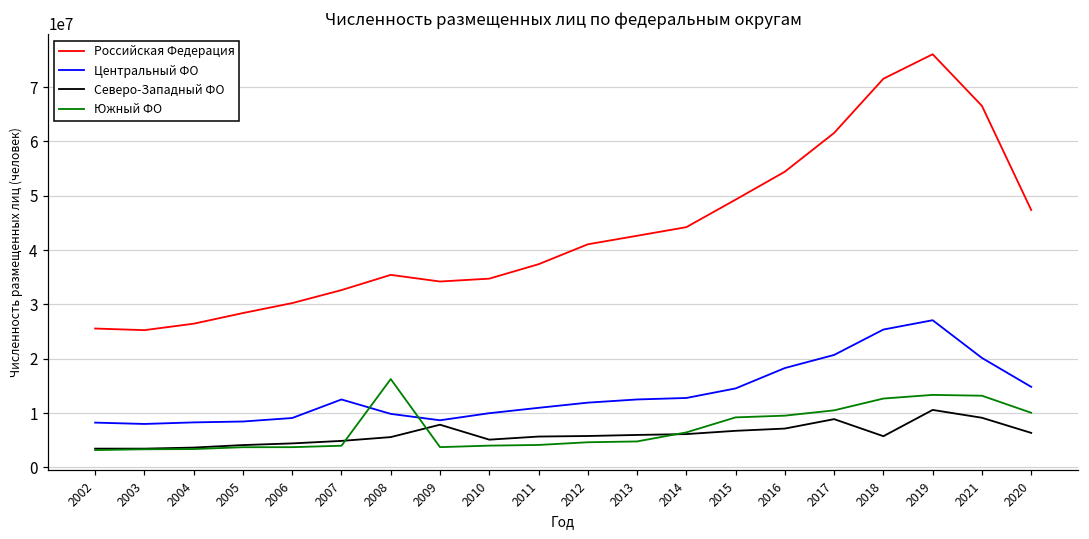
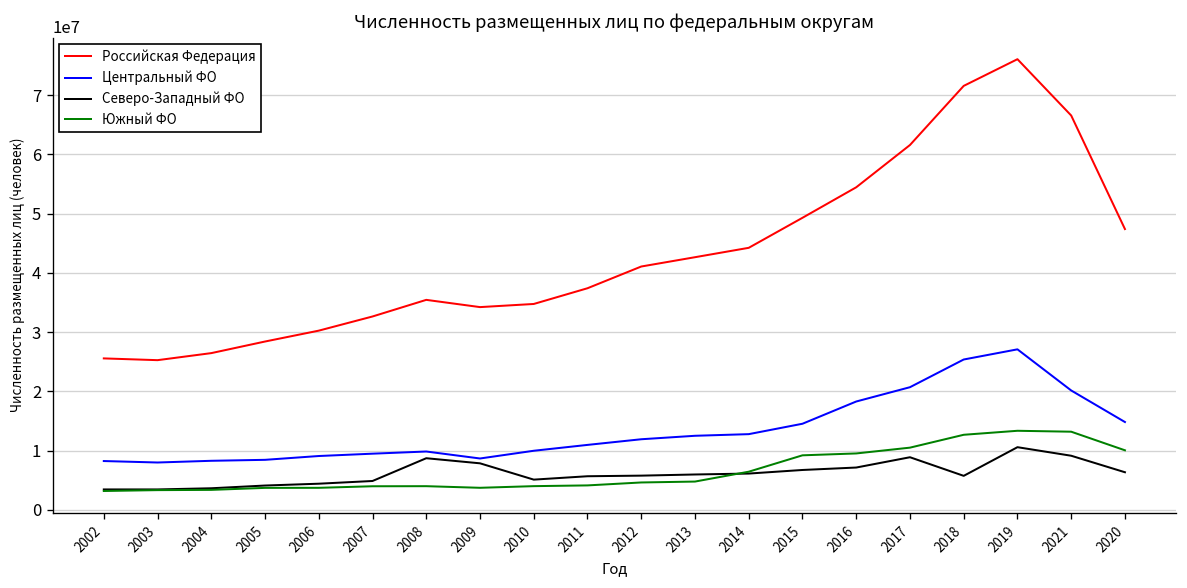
  {
    "Российская Федерация": {
      "2002": 26000000,
      "2003": 25000000,
      "2004": 26000000,
      "2005": 28000000,
      "2006": 30000000,
      "2007": 33000000,
      "2008": 35000000,
      "2009": 34000000,
      "2010": 35000000,
      "2011": 37000000,
      "2012": 41000000,
      "2013": 43000000,
      "2014": 44000000,
      "2015": 49000000,
      "2016": 54000000,
      "2017": 62000000,
      "2018": 72000000,
      "2019": 76000000,
      "2021": 67000000,
      "2020": 47000000
    },
    "Центральный ФО": {
      "2002": 8000000,
      "2003": 8000000,
      "2004": 8000000,
      "2005": 8000000,
      "2006": 9000000,
-     "2007": 13000000,
+     "2007": 9000000,
      "2008": 10000000,
      "2009": 9000000,
      "2010": 10000000,
      "2011": 11000000,
      "2012": 12000000,
      "2013": 13000000,
      "2014": 13000000,
      "2015": 15000000,
      "2016": 18000000,
      "2017": 21000000,
      "2018": 25000000,
      "2019": 27000000,
      "2021": 20000000,
      "2020": 15000000
    },
    "Северо-Западный ФО": {
      "2006": 4000000,
      "2007": 5000000,
-     "2008": 6000000,
+     "2008": 9000000,
      "2009": 8000000,
      "2010": 5000000,
      "2011": 6000000,
      "2012": 6000000,
      "2013": 6000000,
      "2015": 7000000,
      "2016": 7000000,
      "2017": 9000000,
      "2018": 6000000,
      "2019": 11000000,
      "2021": 9000000,
      "2020": 6000000
    },
    "Южный ФО": {
      "2006": 4000000,
      "2007": 4000000,
-     "2008": 16000000,
+     "2008": 4000000,
      "2009": 4000000,
      "2010": 4000000,
      "2011": 4000000,
      "2012": 5000000,
      "2013": 5000000,
      "2015": 9000000,
      "2016": 10000000,
      "2017": 11000000,
      "2018": 13000000,
      "2019": 13000000,
      "2021": 13000000,
      "2020": 10000000
    }
  }
